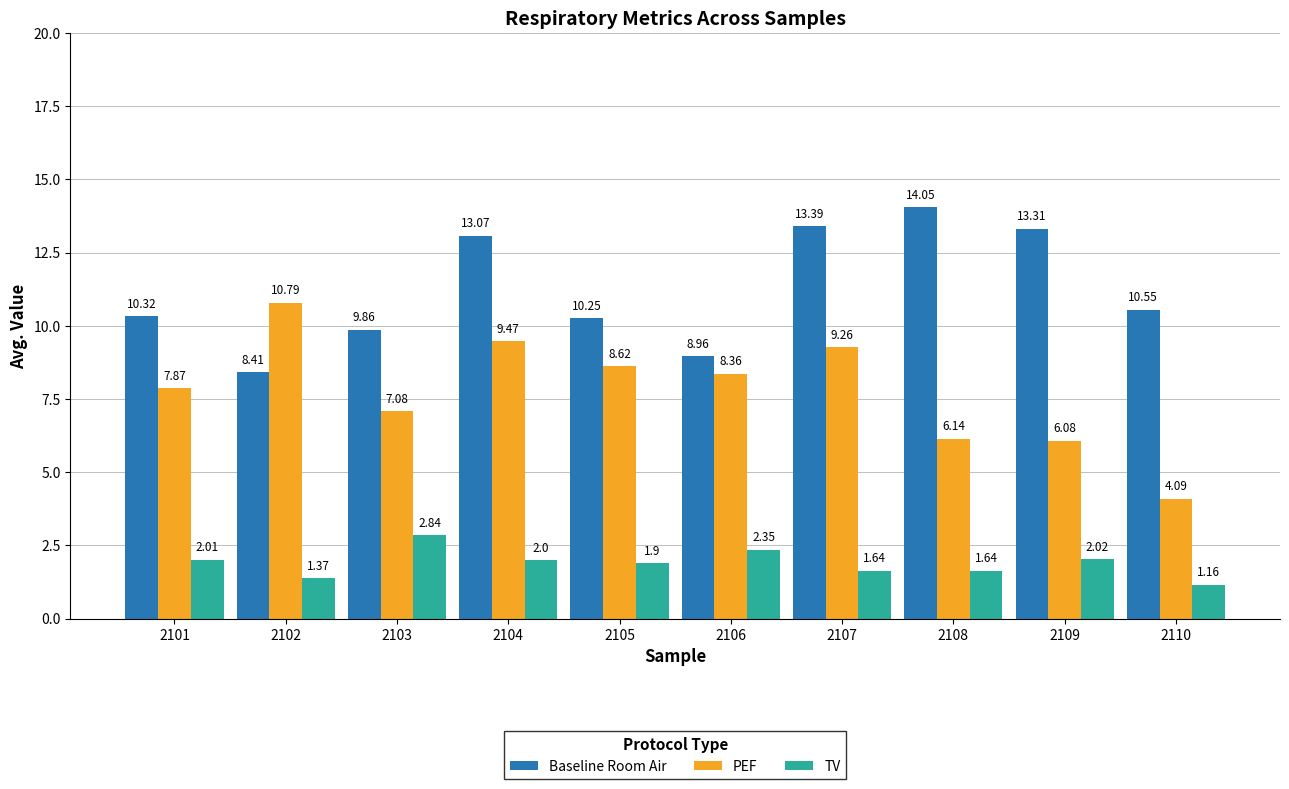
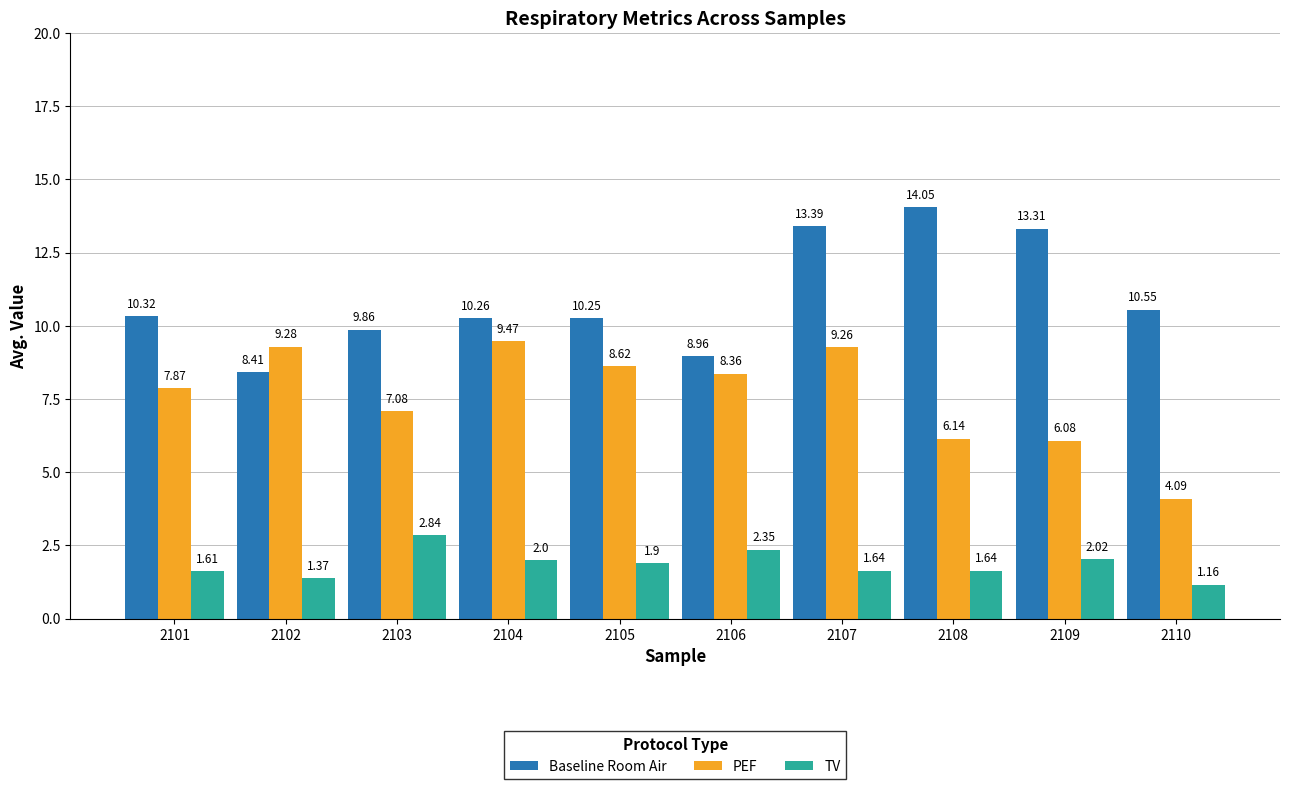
  {
    "Baseline Room Air": {
      "2101": 10.32,
      "2102": 8.41,
      "2103": 9.86,
-     "2104": 13.07,
+     "2104": 10.26,
      "2105": 10.25,
      "2106": 8.96,
      "2107": 13.39,
      "2108": 14.05,
      "2109": 13.31,
      "2110": 10.55
    },
    "PEF": {
      "2101": 7.87,
-     "2102": 10.79,
+     "2102": 9.28,
      "2103": 7.08,
      "2104": 9.47,
      "2105": 8.62,
      "2106": 8.36,
      "2107": 9.26,
      "2108": 6.14,
      "2109": 6.08,
      "2110": 4.09
    },
    "TV": {
-     "2101": 2.01,
+     "2101": 1.61,
      "2102": 1.37,
      "2103": 2.84,
      "2104": 2.0,
      "2105": 1.9,
      "2106": 2.35,
      "2107": 1.64,
      "2108": 1.64,
      "2109": 2.02,
      "2110": 1.16
    }
  }
